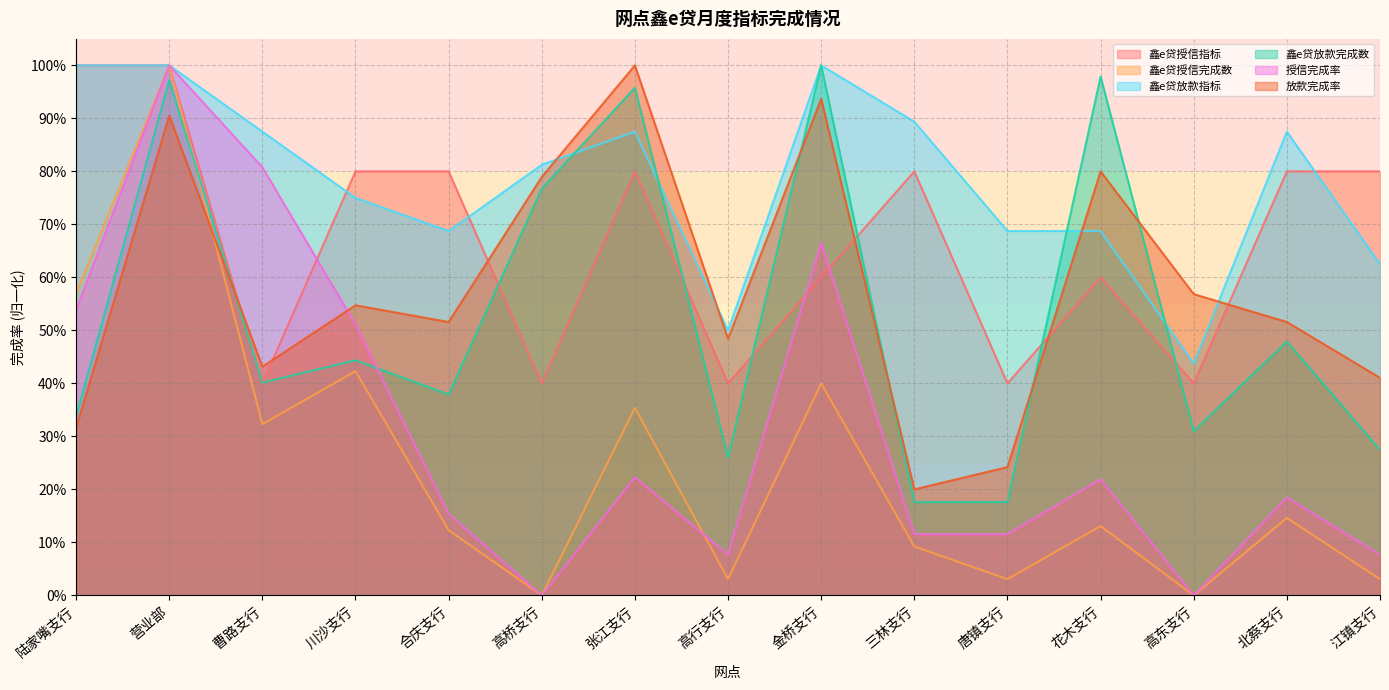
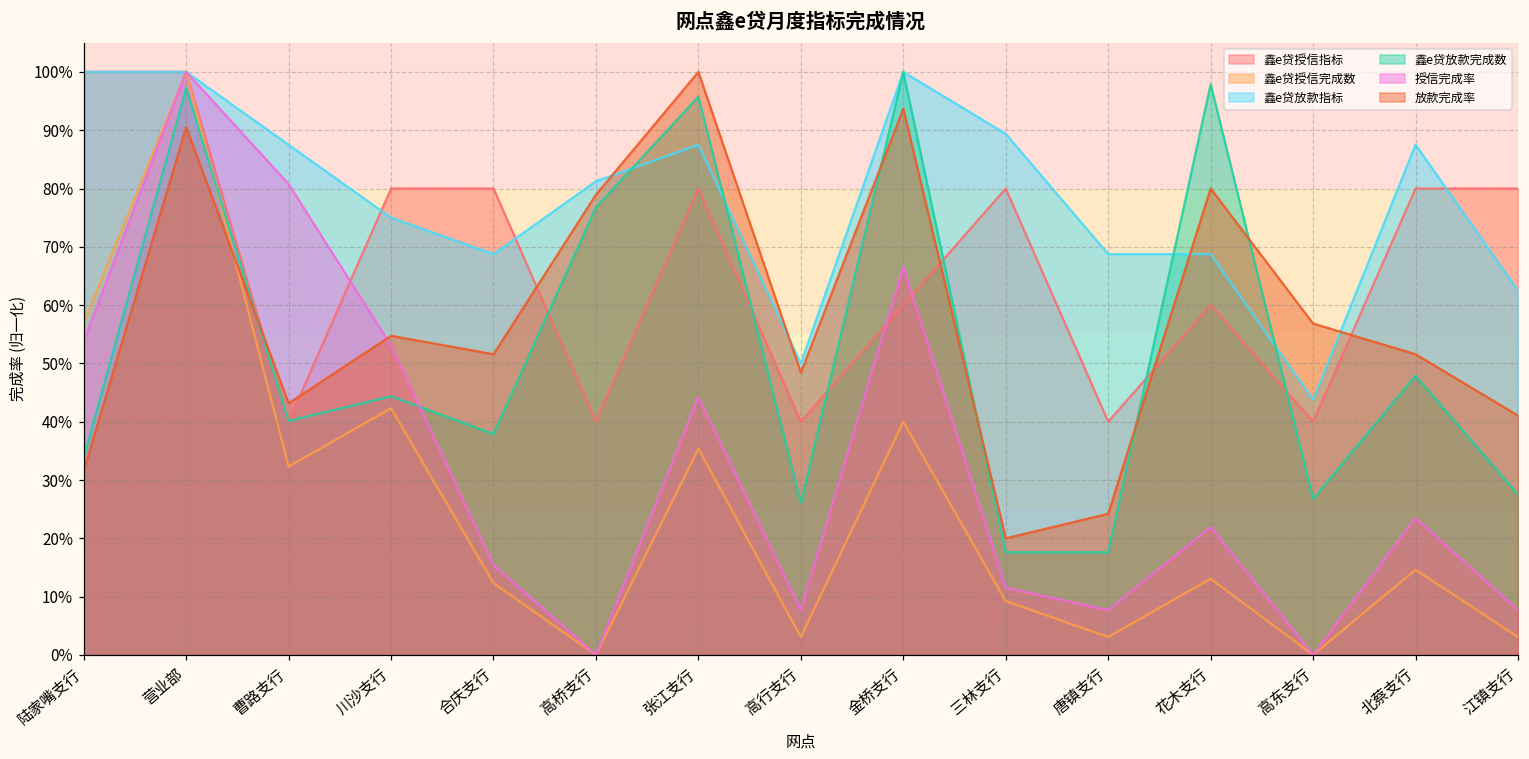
  {
    "鑫e贷放款指标": {
      "曹路支行": "88%",
      "川沙支行": "75%",
      "合庆支行": "69%",
      "高桥支行": "81%",
      "张江支行": "88%",
      "高行支行": "50%",
      "三林支行": "89%",
      "唐镇支行": "69%",
      "花木支行": "69%",
      "高东支行": "44%",
      "北蔡支行": "88%",
      "江镇支行": "63%"
    },
    "鑫e贷放款完成数": {
      "陆家嘴支行": "34%",
      "营业部": "97%",
      "川沙支行": "44%",
      "合庆支行": "38%",
      "高桥支行": "77%",
      "张江支行": "96%",
      "高行支行": "26%",
      "三林支行": "18%",
      "唐镇支行": "18%",
      "花木支行": "98%",
-     "高东支行": "31%",
+     "高东支行": "27%",
      "北蔡支行": "48%",
      "江镇支行": "27%"
    },
    "授信完成率": {
      "陆家嘴支行": "54%",
      "曹路支行": "81%",
-     "川沙支行": "51%",
+     "川沙支行": "53%",
      "合庆支行": "15%",
-     "张江支行": "22%",
+     "张江支行": "44%",
      "高行支行": "8%",
      "金桥支行": "67%",
      "三林支行": "12%",
-     "唐镇支行": "12%",
+     "唐镇支行": "8%",
      "花木支行": "22%",
-     "北蔡支行": "18%",
+     "北蔡支行": "23%",
      "江镇支行": "8%"
    }
  }
